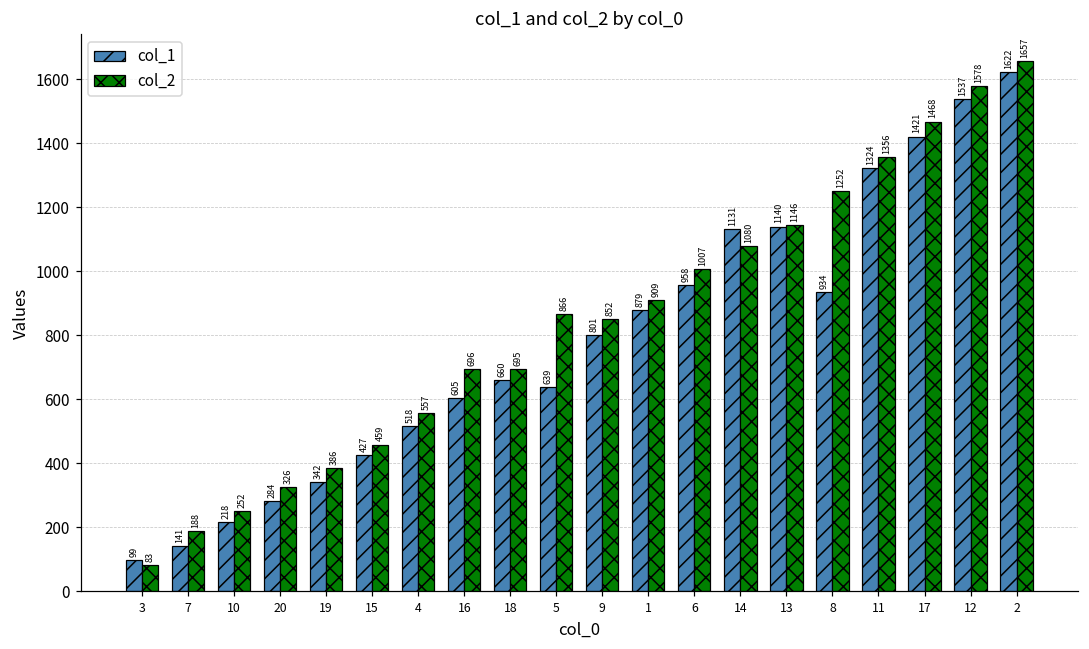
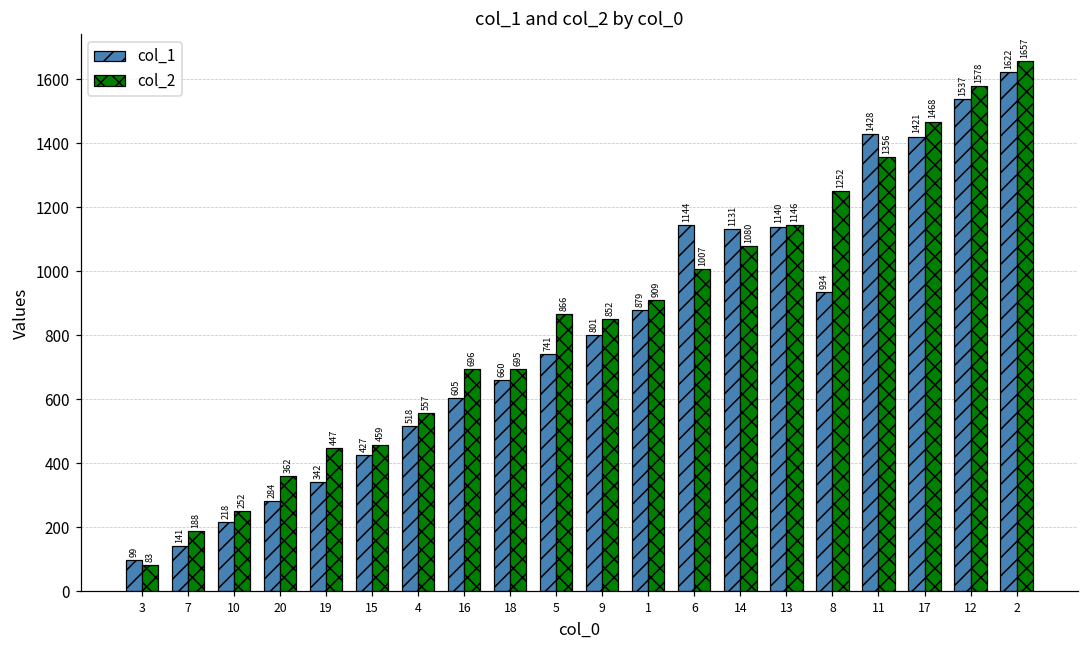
  {
    "col_1": {
      "3": 99,
      "7": 141,
      "10": 218,
      "20": 284,
      "19": 342,
      "15": 427,
      "4": 518,
      "16": 605,
      "18": 660,
-     "5": 639,
+     "5": 741,
      "9": 801,
      "1": 879,
-     "6": 958,
+     "6": 1144,
      "14": 1131,
      "13": 1140,
      "8": 934,
-     "11": 1324,
+     "11": 1428,
      "17": 1421,
      "12": 1537,
      "2": 1622
    },
    "col_2": {
      "3": 83,
      "7": 188,
      "10": 252,
-     "20": 326,
-     "19": 386,
+     "20": 362,
+     "19": 447,
      "15": 459,
      "4": 557,
      "16": 696,
      "18": 695,
      "5": 866,
      "9": 852,
      "1": 909,
      "6": 1007,
      "14": 1080,
      "13": 1146,
      "8": 1252,
      "11": 1356,
      "17": 1468,
      "12": 1578,
      "2": 1657
    }
  }
